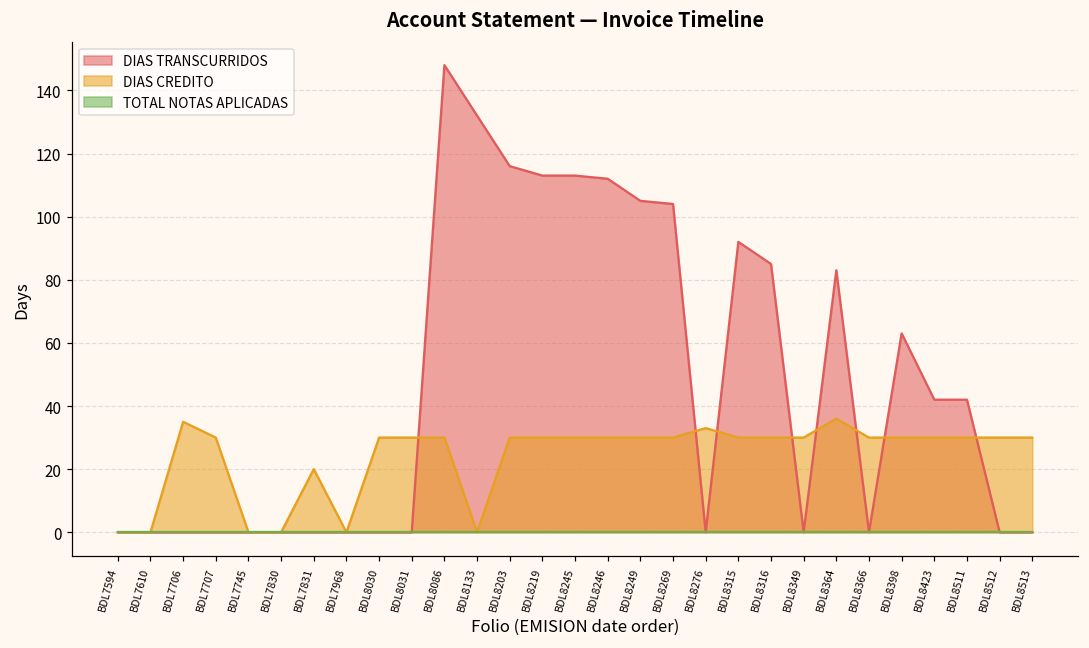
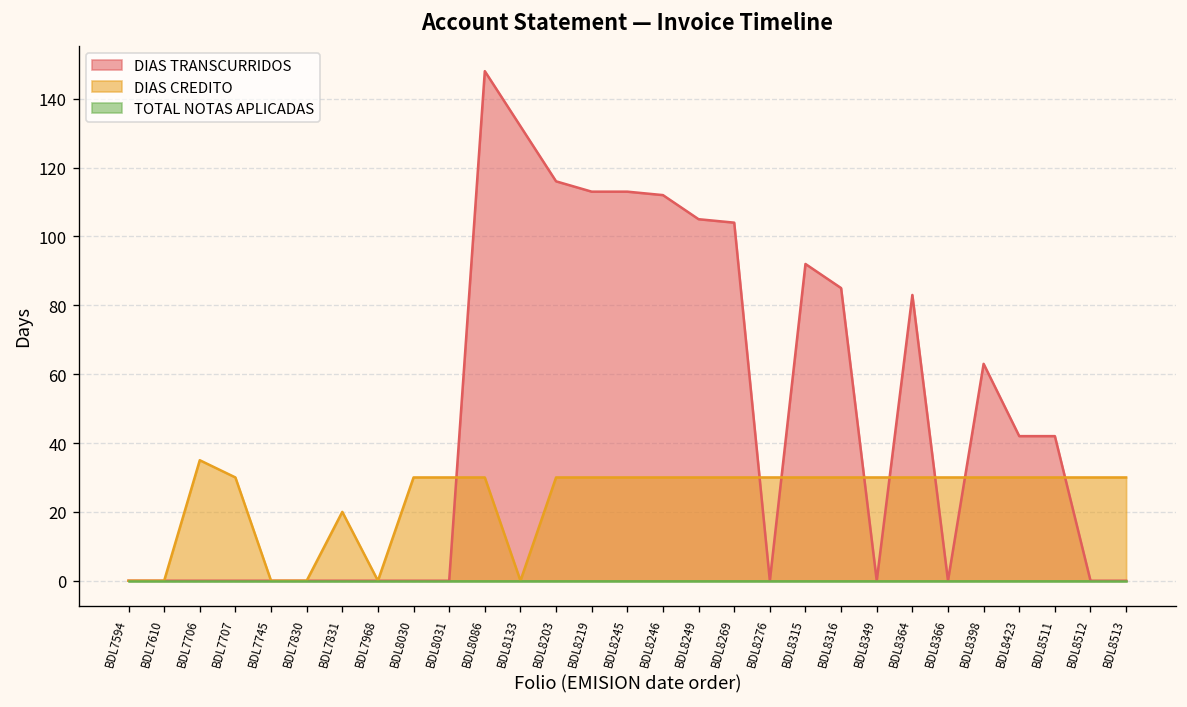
  {
    "DIAS TRANSCURRIDOS": {
      "BDL8086": 148,
      "BDL8133": 132,
      "BDL8203": 116,
      "BDL8219": 113,
      "BDL8245": 113,
      "BDL8246": 112,
      "BDL8249": 105,
      "BDL8269": 104,
      "BDL8315": 92,
      "BDL8316": 85,
      "BDL8364": 83,
      "BDL8398": 63,
      "BDL8423": 42,
      "BDL8511": 42
    },
    "DIAS CREDITO": {
      "BDL7706": 35,
      "BDL7707": 30,
      "BDL7831": 20,
      "BDL8030": 30,
      "BDL8031": 30,
      "BDL8086": 30,
      "BDL8203": 30,
      "BDL8219": 30,
      "BDL8245": 30,
      "BDL8246": 30,
      "BDL8249": 30,
      "BDL8269": 30,
-     "BDL8276": 33,
+     "BDL8276": 30,
      "BDL8315": 30,
      "BDL8316": 30,
      "BDL8349": 30,
-     "BDL8364": 36,
+     "BDL8364": 30,
      "BDL8366": 30,
      "BDL8398": 30,
      "BDL8423": 30,
      "BDL8511": 30,
      "BDL8512": 30,
      "BDL8513": 30
    },
    "TOTAL NOTAS APLICADAS": {
      "BDL8086": 0,
      "BDL8203": 0,
      "BDL8219": 0,
      "BDL8245": 0,
      "BDL8246": 0,
      "BDL8249": 0,
      "BDL8269": 0,
      "BDL8315": 0,
      "BDL8316": 0,
      "BDL8364": 0,
      "BDL8398": 0,
      "BDL8423": 0,
      "BDL8511": 0
    }
  }
